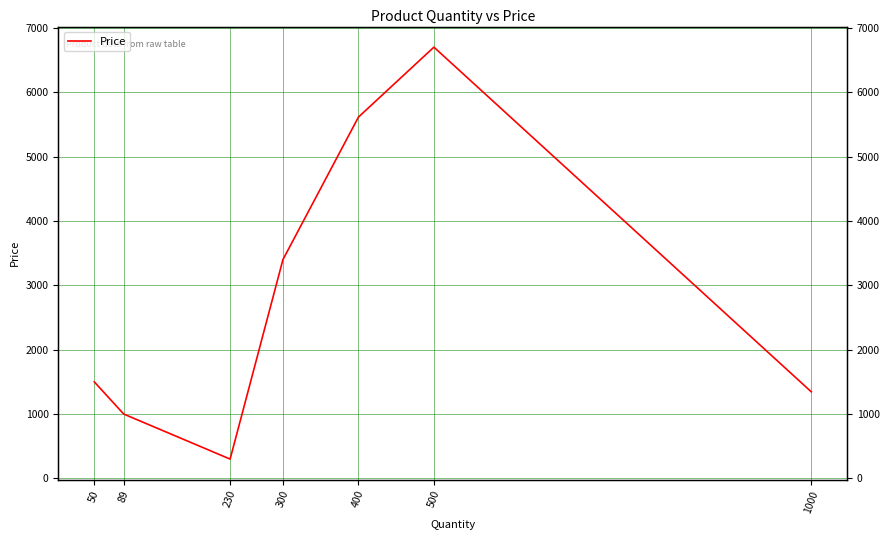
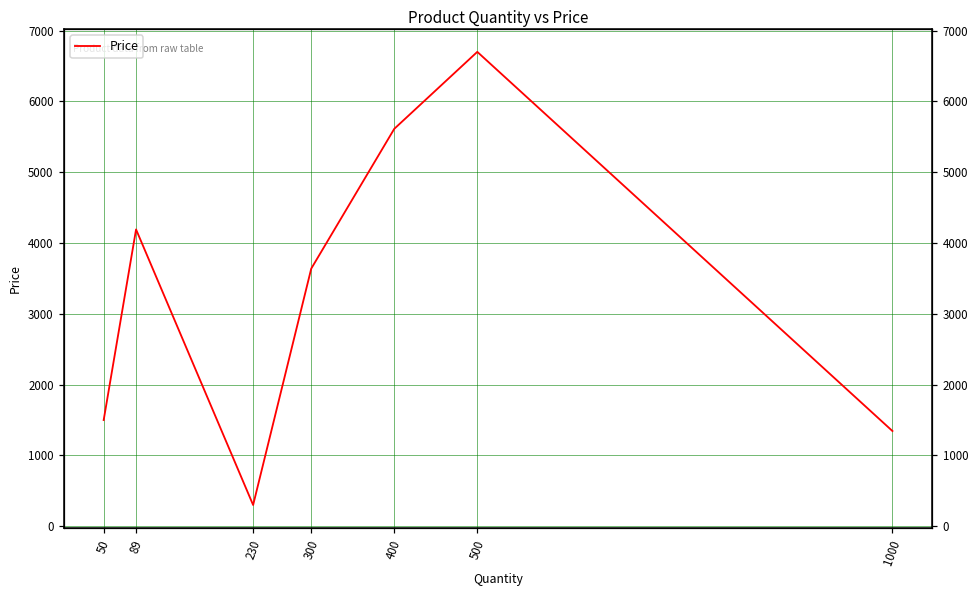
  {
    "50": 1500,
-   "89": 1000,
+   "89": 4200,
    "230": 300,
-   "300": 3400,
+   "300": 3600,
    "400": 5600,
    "500": 6700,
    "1000": 1300
  }
